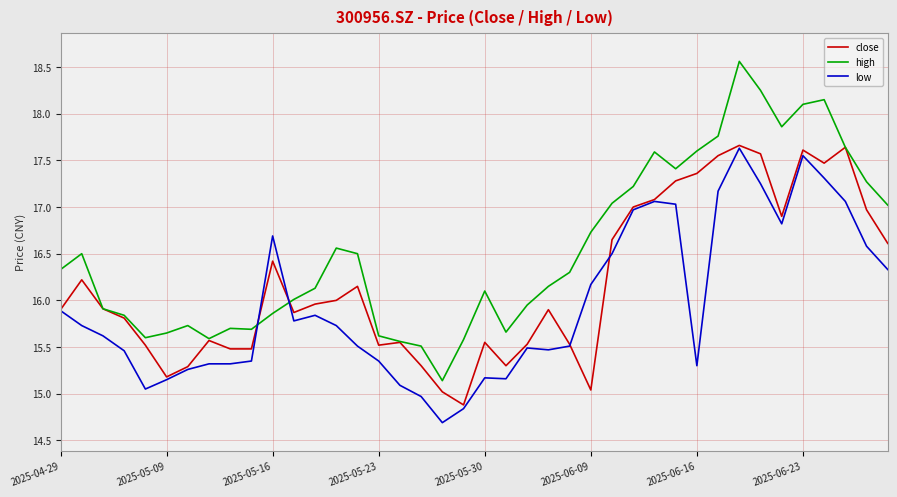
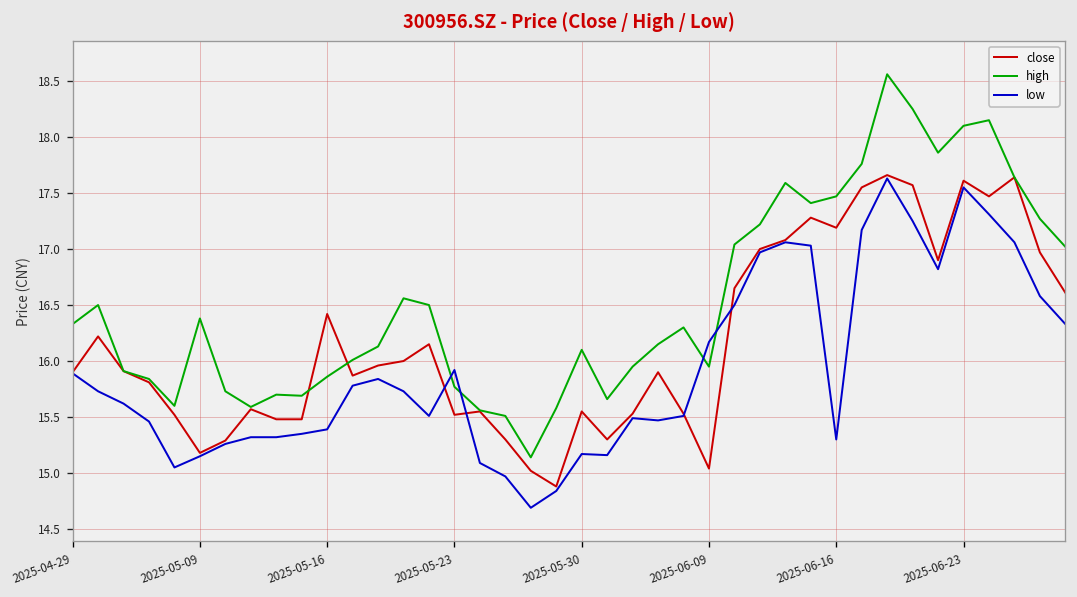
  {
    "close": {
      "2025-05-09": 15.2,
      "2025-05-16": 16.4,
      "2025-05-23": 15.5,
      "2025-05-30": 15.6,
      "2025-06-09": 15.0,
-     "2025-06-16": 17.4,
+     "2025-06-16": 17.2,
      "2025-06-23": 17.6
    },
    "high": {
      "2025-04-29": 16.3,
-     "2025-05-09": 15.7,
+     "2025-05-09": 16.4,
      "2025-05-16": 15.9,
-     "2025-05-23": 15.6,
+     "2025-05-23": 15.8,
      "2025-05-30": 16.1,
-     "2025-06-09": 16.7,
-     "2025-06-16": 17.6,
+     "2025-06-09": 16.0,
+     "2025-06-16": 17.5,
      "2025-06-23": 18.1
    },
    "low": {
      "2025-05-09": 15.2,
-     "2025-05-16": 16.7,
-     "2025-05-23": 15.4,
+     "2025-05-16": 15.4,
+     "2025-05-23": 15.9,
      "2025-05-30": 15.2,
      "2025-06-09": 16.2,
      "2025-06-16": 15.3,
      "2025-06-23": 17.6
    }
  }
